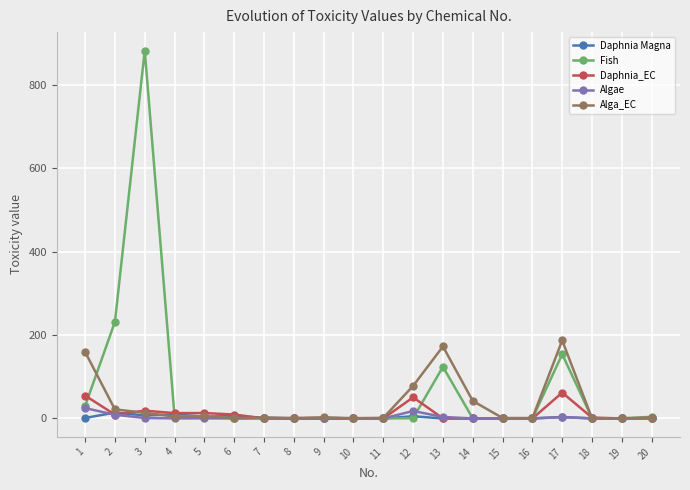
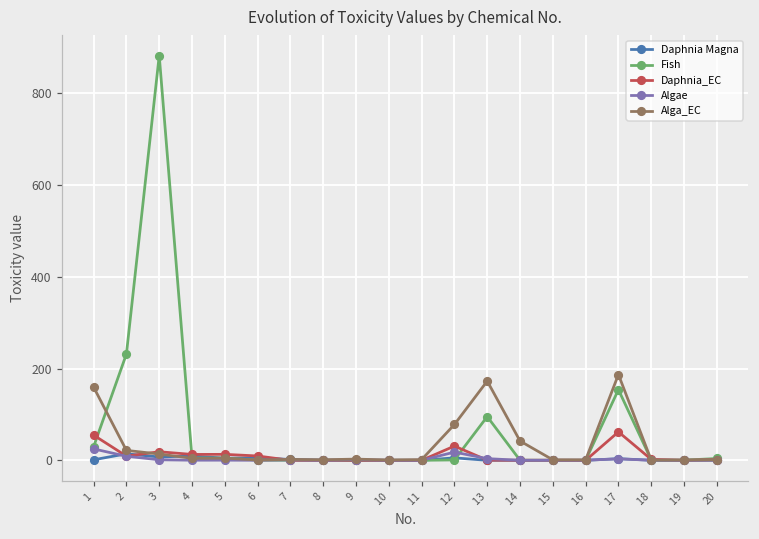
  {
    "Fish": {
      "2": 230,
      "3": 880,
-     "13": 120,
+     "13": 100,
      "17": 150
    },
    "Daphnia_EC": {
      "1": 50,
      "5": 10,
-     "12": 50,
+     "12": 30,
      "17": 60
    },
    "Alga_EC": {
      "1": 160,
      "2": 20,
      "12": 80,
      "13": 170,
      "14": 40,
      "17": 190
    }
  }
